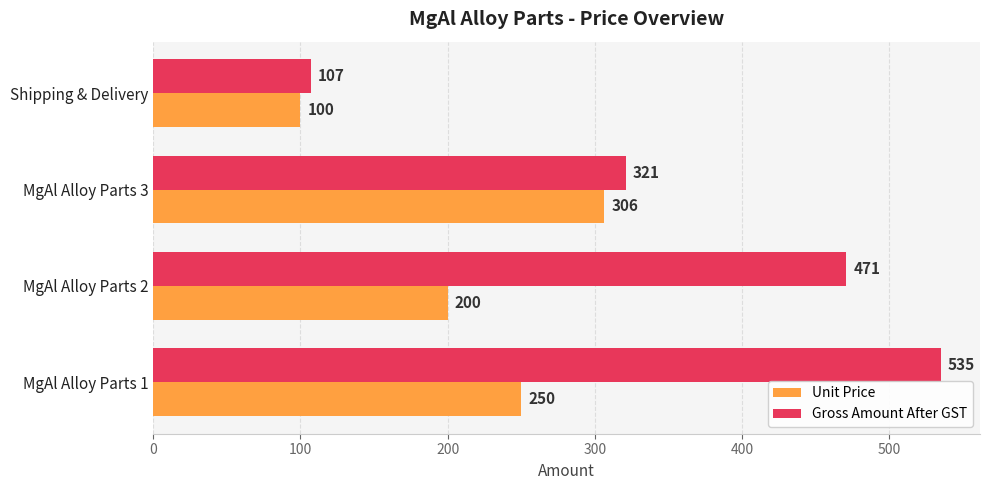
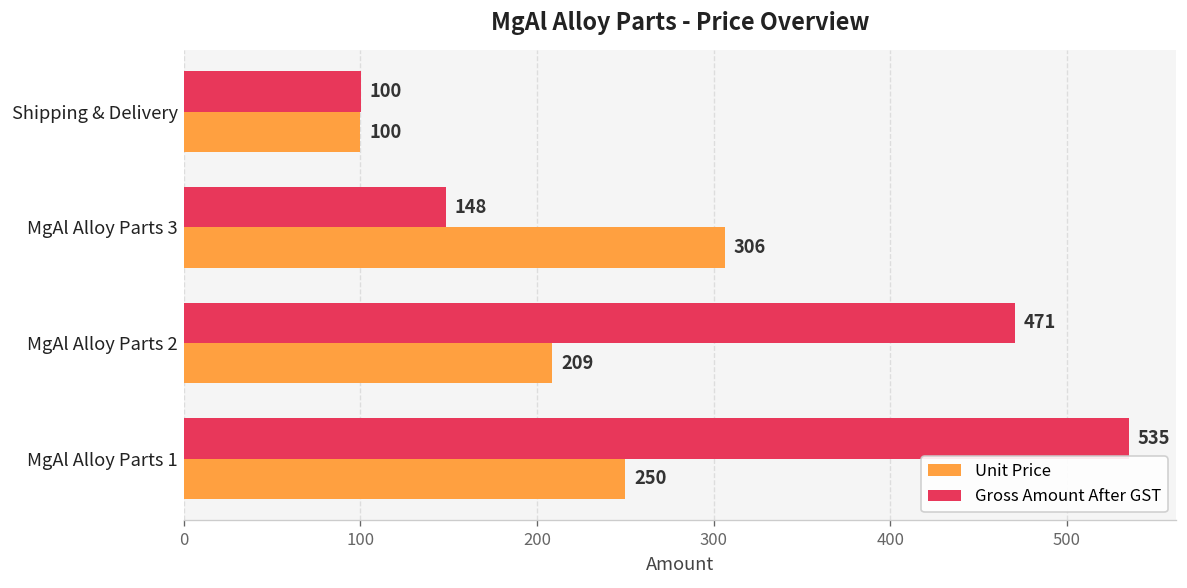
  {
    "Unit Price": {
      "Shipping & Delivery": 100,
      "MgAl Alloy Parts 3": 306,
-     "MgAl Alloy Parts 2": 200,
+     "MgAl Alloy Parts 2": 209,
      "MgAl Alloy Parts 1": 250
    },
    "Gross Amount After GST": {
-     "Shipping & Delivery": 107,
-     "MgAl Alloy Parts 3": 321,
+     "Shipping & Delivery": 100,
+     "MgAl Alloy Parts 3": 148,
      "MgAl Alloy Parts 2": 471,
      "MgAl Alloy Parts 1": 535
    }
  }
